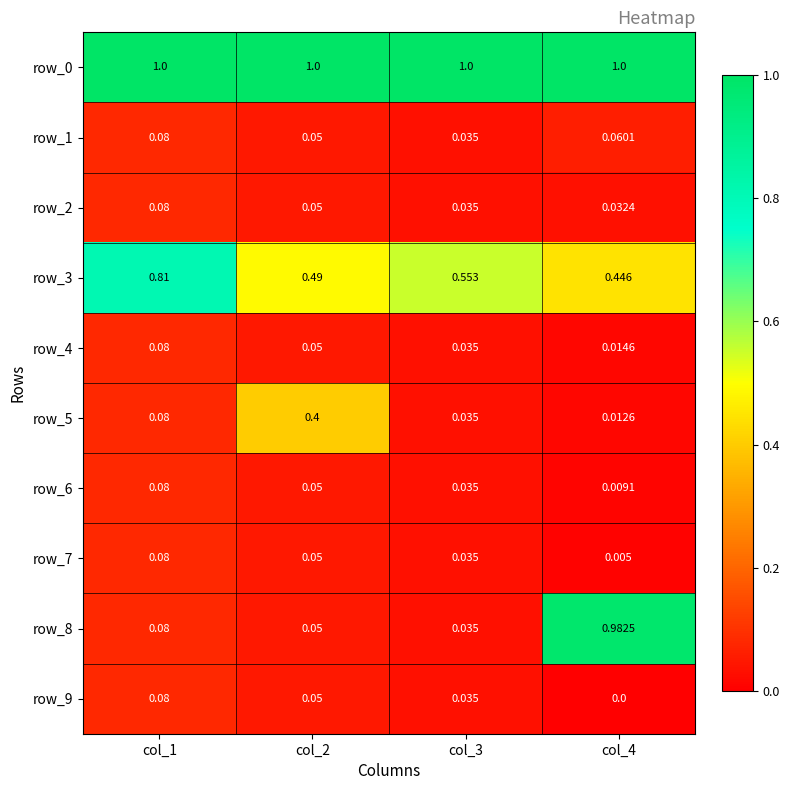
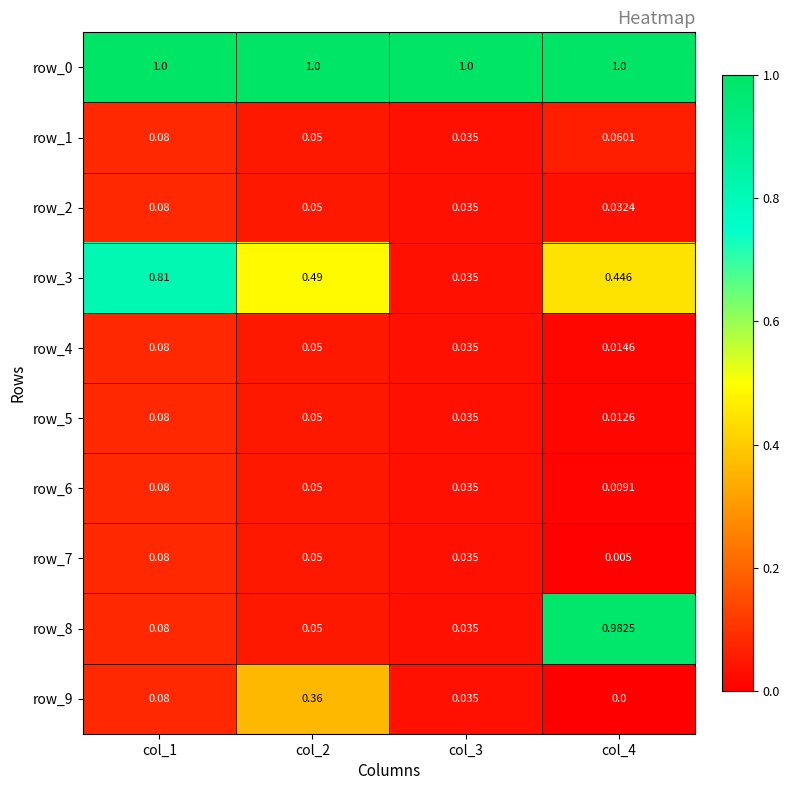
  {
    "row_0": {
      "col_1": 1.0,
      "col_2": 1.0,
      "col_3": 1.0,
      "col_4": 1.0
    },
    "row_1": {
      "col_1": 0.08,
      "col_2": 0.05,
      "col_3": 0.035,
      "col_4": 0.0601
    },
    "row_2": {
      "col_1": 0.08,
      "col_2": 0.05,
      "col_3": 0.035,
      "col_4": 0.0324
    },
    "row_3": {
      "col_1": 0.81,
      "col_2": 0.49,
-     "col_3": 0.553,
+     "col_3": 0.035,
      "col_4": 0.446
    },
    "row_4": {
      "col_1": 0.08,
      "col_2": 0.05,
      "col_3": 0.035,
      "col_4": 0.0146
    },
    "row_5": {
      "col_1": 0.08,
-     "col_2": 0.4,
+     "col_2": 0.05,
      "col_3": 0.035,
      "col_4": 0.0126
    },
    "row_6": {
      "col_1": 0.08,
      "col_2": 0.05,
      "col_3": 0.035,
      "col_4": 0.0091
    },
    "row_7": {
      "col_1": 0.08,
      "col_2": 0.05,
      "col_3": 0.035,
      "col_4": 0.005
    },
    "row_8": {
      "col_1": 0.08,
      "col_2": 0.05,
      "col_3": 0.035,
      "col_4": 0.9825
    },
    "row_9": {
      "col_1": 0.08,
-     "col_2": 0.05,
+     "col_2": 0.36,
      "col_3": 0.035,
      "col_4": 0.0
    }
  }
